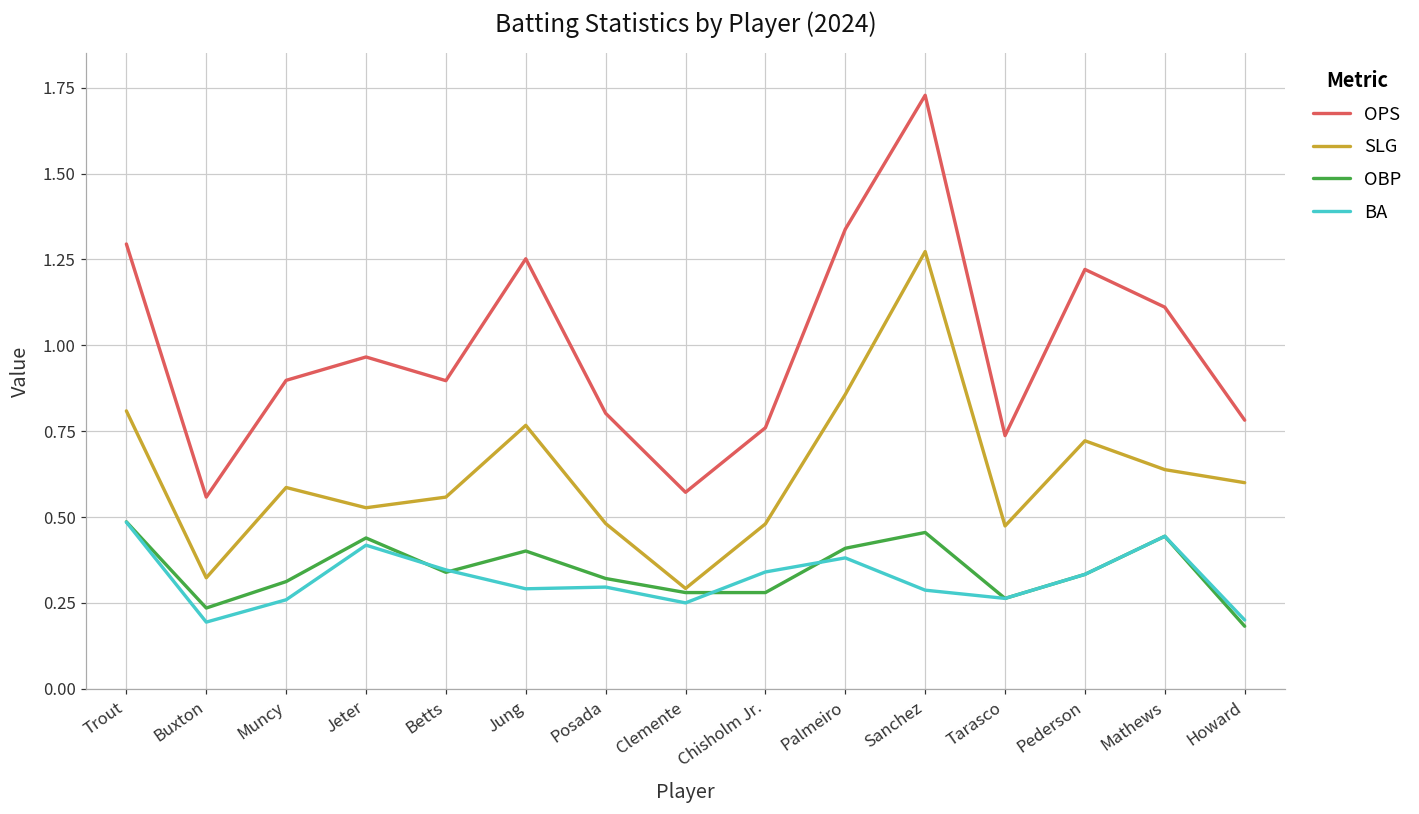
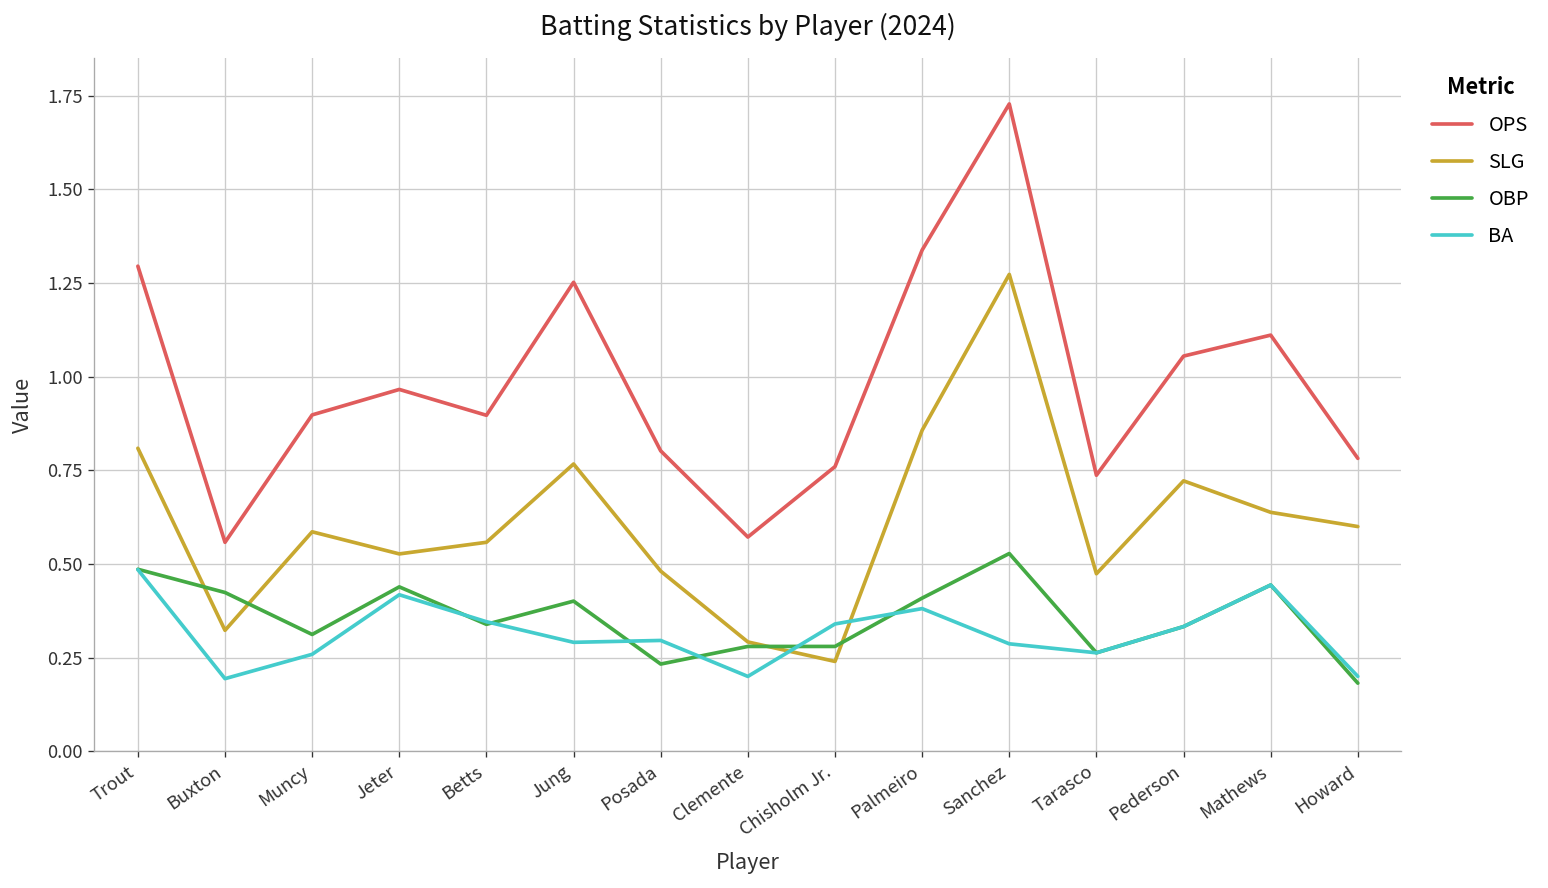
  {
    "OPS": {
      "Trout": 1.30,
      "Buxton": 0.56,
      "Muncy": 0.90,
      "Jeter": 0.97,
      "Betts": 0.90,
      "Jung": 1.25,
      "Posada": 0.80,
      "Clemente": 0.57,
      "Chisholm Jr.": 0.76,
      "Palmeiro": 1.34,
      "Sanchez": 1.73,
      "Tarasco": 0.74,
-     "Pederson": 1.22,
+     "Pederson": 1.06,
      "Mathews": 1.11,
      "Howard": 0.78
    },
    "SLG": {
      "Trout": 0.81,
      "Buxton": 0.32,
      "Muncy": 0.59,
      "Jeter": 0.53,
      "Betts": 0.56,
      "Jung": 0.77,
      "Posada": 0.48,
      "Clemente": 0.29,
-     "Chisholm Jr.": 0.48,
+     "Chisholm Jr.": 0.24,
      "Palmeiro": 0.86,
      "Sanchez": 1.27,
      "Tarasco": 0.47,
      "Pederson": 0.72,
      "Mathews": 0.64,
      "Howard": 0.60
    },
    "OBP": {
-     "Buxton": 0.24,
+     "Buxton": 0.42,
      "Muncy": 0.31,
      "Jeter": 0.44,
      "Jung": 0.40,
-     "Posada": 0.32,
+     "Posada": 0.23,
      "Clemente": 0.28,
      "Chisholm Jr.": 0.28,
      "Palmeiro": 0.41,
-     "Sanchez": 0.46,
+     "Sanchez": 0.53,
      "Howard": 0.18
    },
    "BA": {
      "Buxton": 0.19,
      "Muncy": 0.26,
      "Jeter": 0.42,
      "Jung": 0.29,
      "Posada": 0.30,
-     "Clemente": 0.25,
+     "Clemente": 0.20,
      "Chisholm Jr.": 0.34,
      "Palmeiro": 0.38,
      "Sanchez": 0.29,
      "Howard": 0.20
    }
  }
